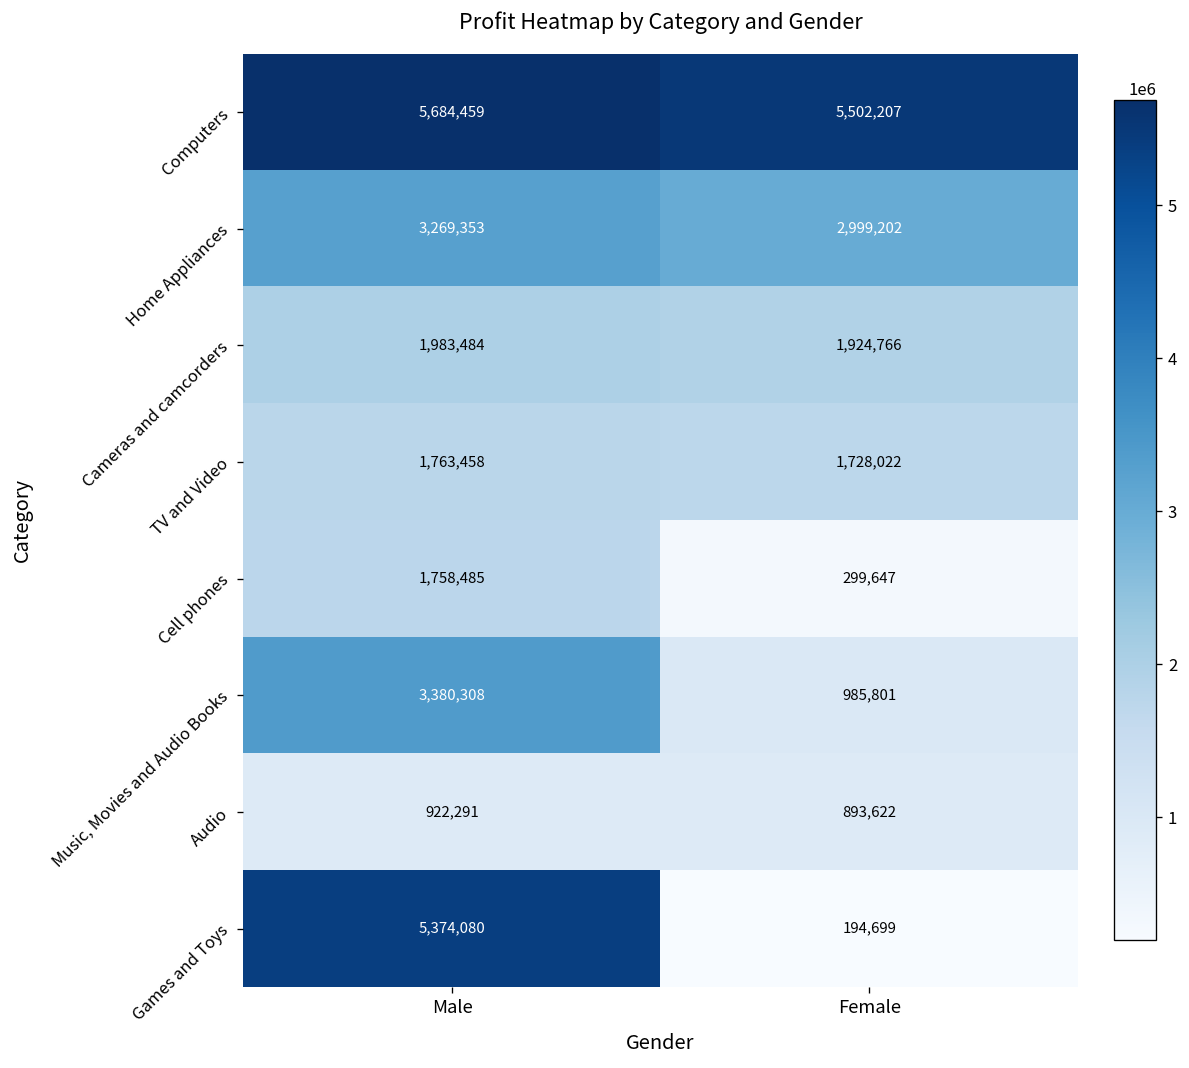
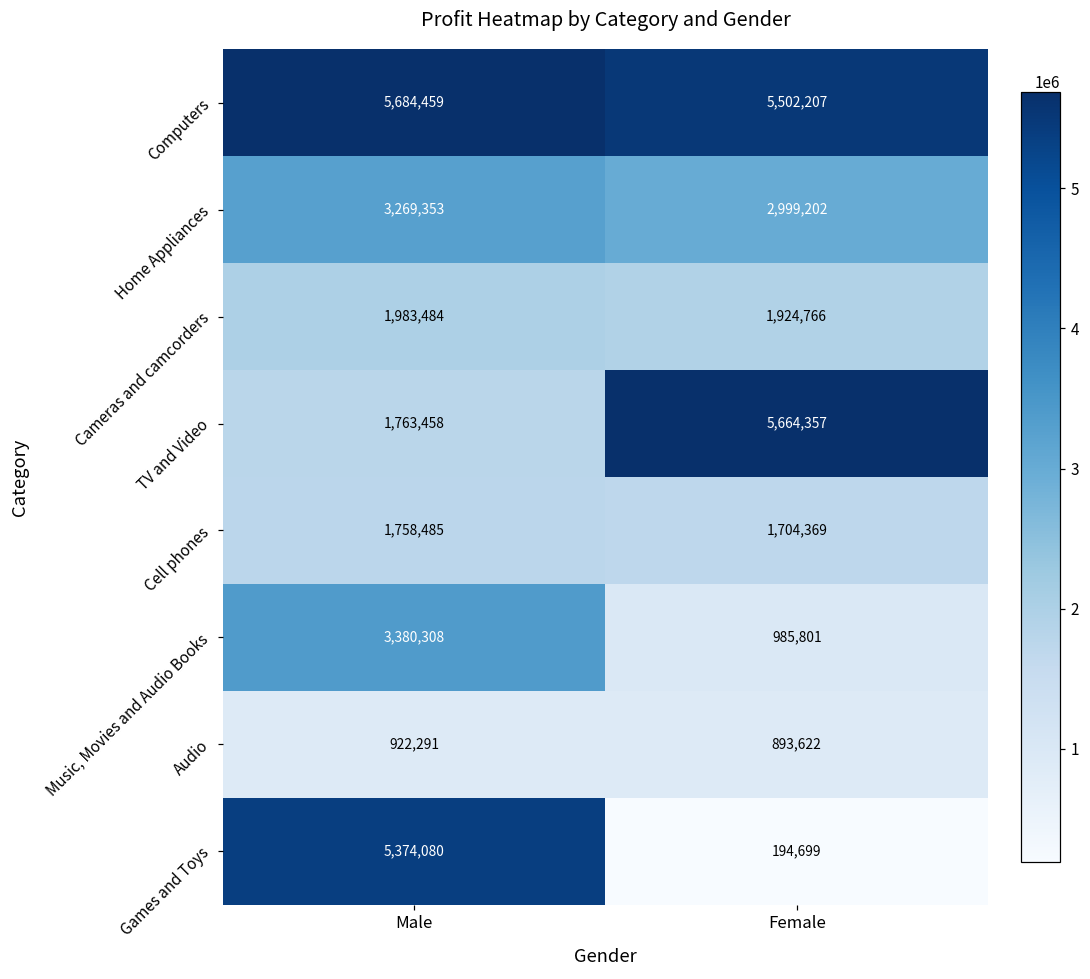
  {
    "Computers": {
      "Male": "5,684,459",
      "Female": "5,502,207"
    },
    "Home Appliances": {
      "Male": "3,269,353",
      "Female": "2,999,202"
    },
    "Cameras and camcorders": {
      "Male": "1,983,484",
      "Female": "1,924,766"
    },
    "TV and Video": {
      "Male": "1,763,458",
-     "Female": "1,728,022"
+     "Female": "5,664,357"
    },
    "Cell phones": {
      "Male": "1,758,485",
-     "Female": "299,647"
+     "Female": "1,704,369"
    },
    "Music, Movies and Audio Books": {
      "Male": "3,380,308",
      "Female": "985,801"
    },
    "Audio": {
      "Male": "922,291",
      "Female": "893,622"
    },
    "Games and Toys": {
      "Male": "5,374,080",
      "Female": "194,699"
    }
  }
